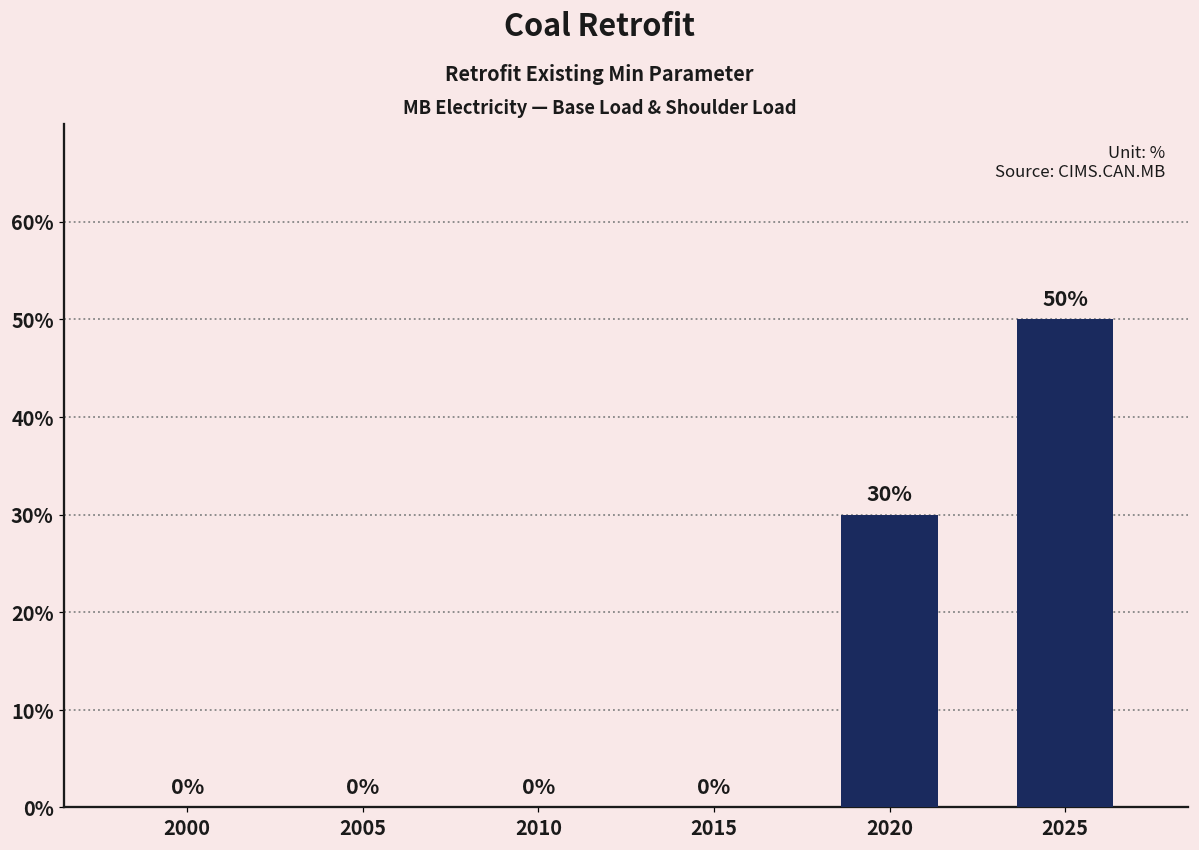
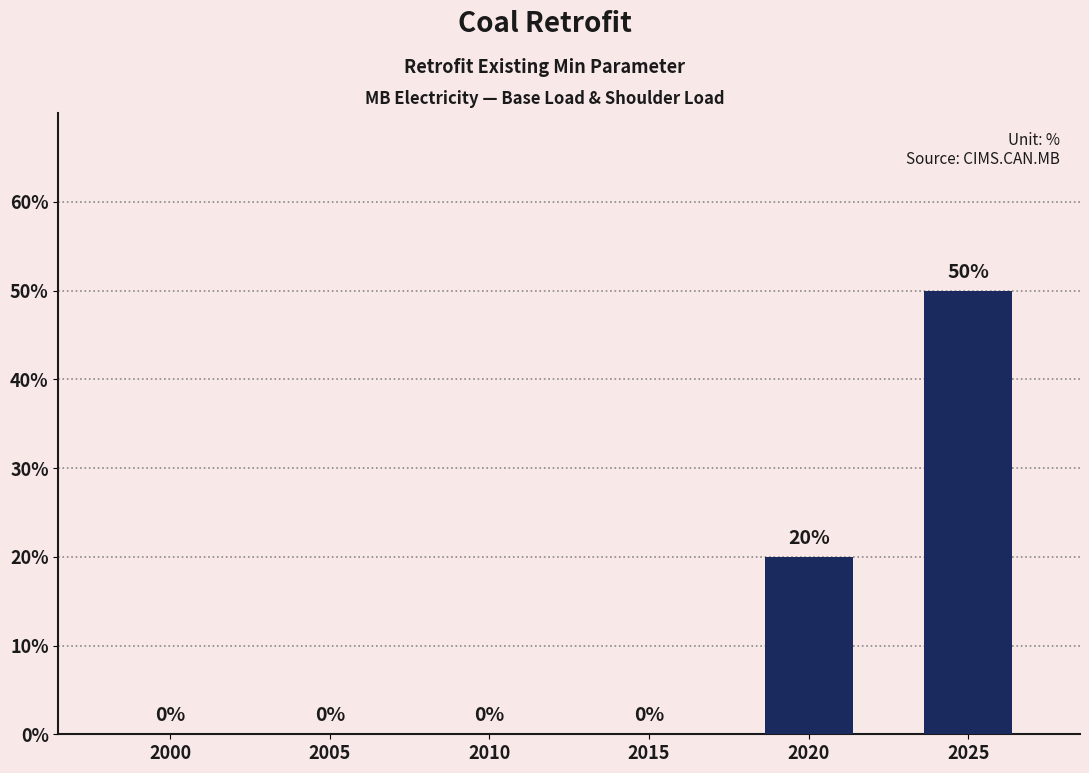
  {
    "2000": "0%",
    "2005": "0%",
    "2010": "0%",
    "2015": "0%",
-   "2020": "30%",
+   "2020": "20%",
    "2025": "50%"
  }
